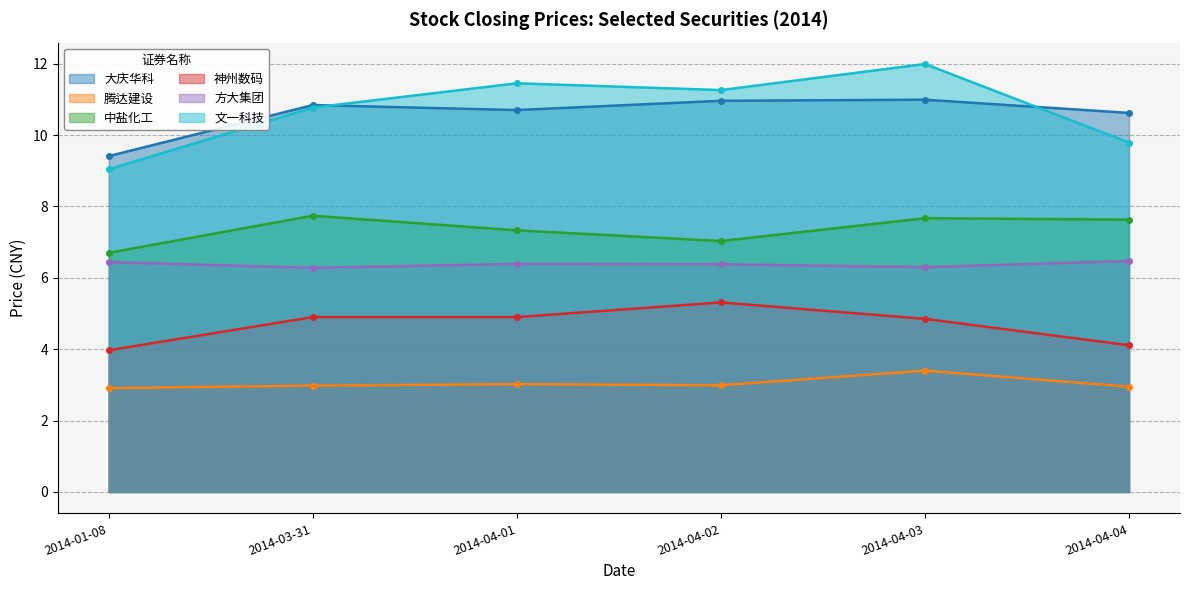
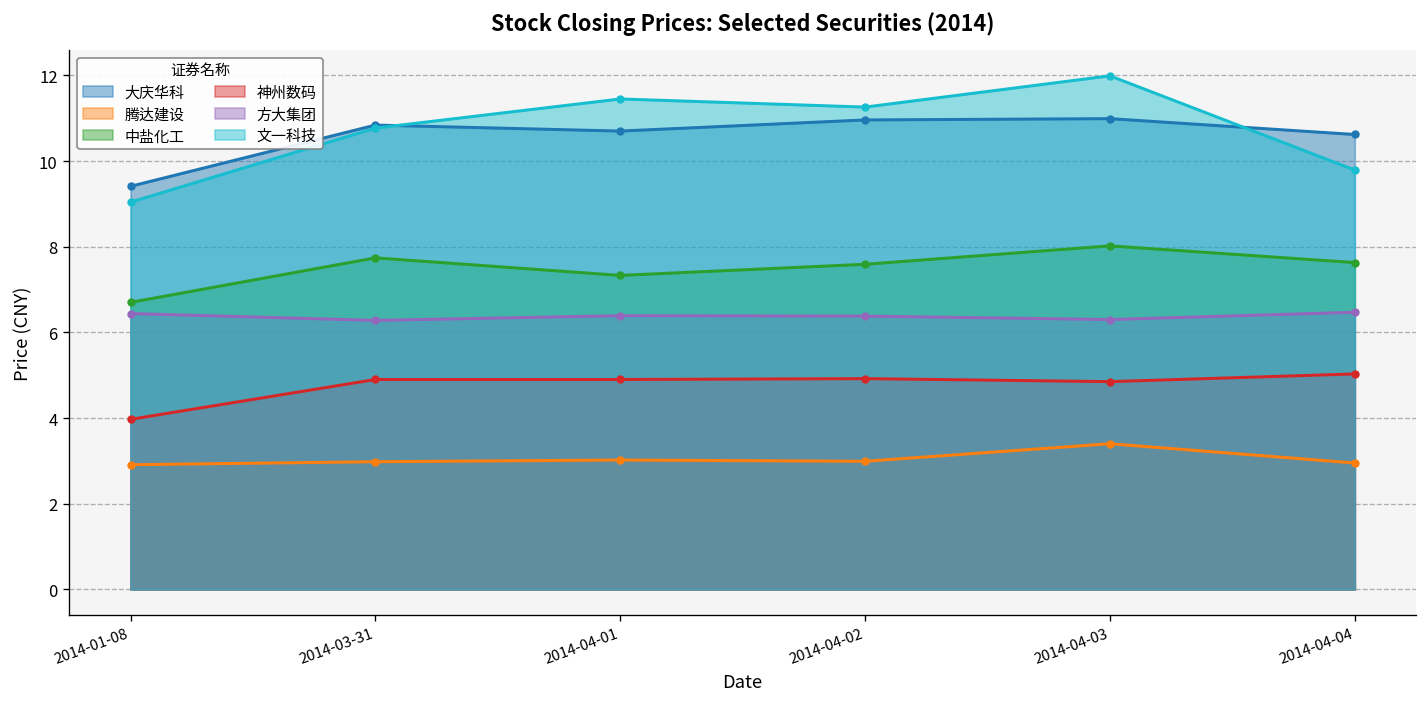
  {
    "腾达建设": {
      "2014-01-08": 2.9,
      "2014-03-31": 3.0,
      "2014-04-01": 3.0,
      "2014-04-02": 3.0,
      "2014-04-03": 3.4,
      "2014-04-04": 3.0
    },
    "中盐化工": {
      "2014-01-08": 6.7,
      "2014-03-31": 7.7,
      "2014-04-01": 7.3,
-     "2014-04-02": 7.0,
-     "2014-04-03": 7.7,
+     "2014-04-02": 7.6,
+     "2014-04-03": 8.0,
      "2014-04-04": 7.6
    },
    "神州数码": {
      "2014-01-08": 4.0,
      "2014-03-31": 4.9,
      "2014-04-01": 4.9,
-     "2014-04-02": 5.3,
+     "2014-04-02": 4.9,
      "2014-04-03": 4.9,
-     "2014-04-04": 4.1
+     "2014-04-04": 5.0
    },
    "方大集团": {
      "2014-01-08": 6.4,
      "2014-03-31": 6.3,
      "2014-04-01": 6.4,
      "2014-04-02": 6.4,
      "2014-04-03": 6.3,
      "2014-04-04": 6.5
    }
  }
